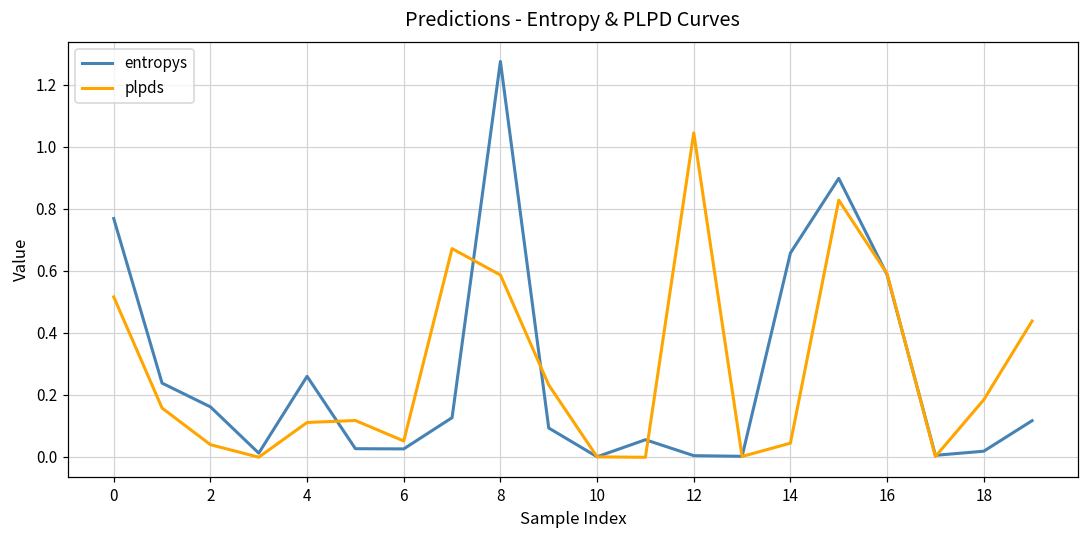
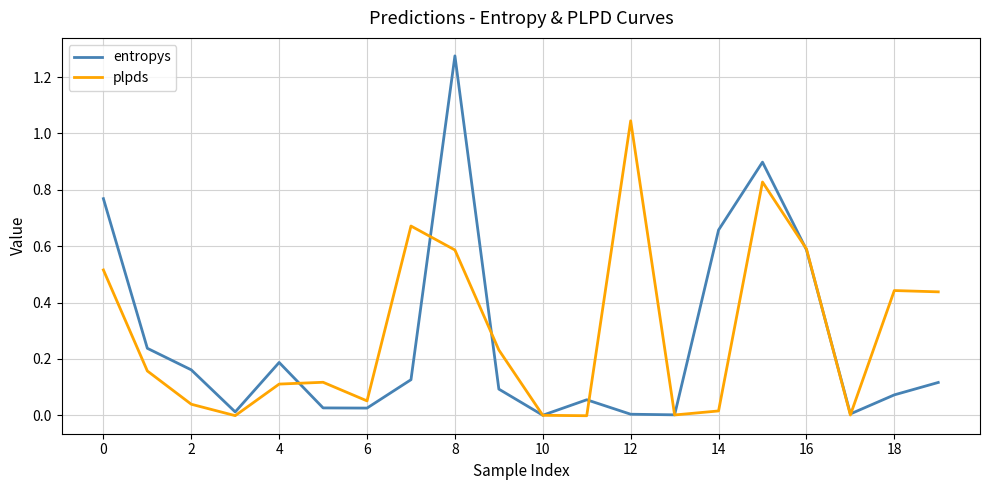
  {
    "entropys": {
      "0": 0.77,
      "2": 0.16,
-     "4": 0.26,
+     "4": 0.19,
      "6": 0.03,
      "8": 1.28,
      "12": 0.00,
      "14": 0.66,
-     "18": 0.02
+     "18": 0.07
    },
    "plpds": {
      "0": 0.52,
      "2": 0.04,
      "4": 0.11,
      "6": 0.05,
      "8": 0.59,
      "12": 1.04,
-     "14": 0.04,
-     "18": 0.18
+     "14": 0.02,
+     "18": 0.44
    }
  }
